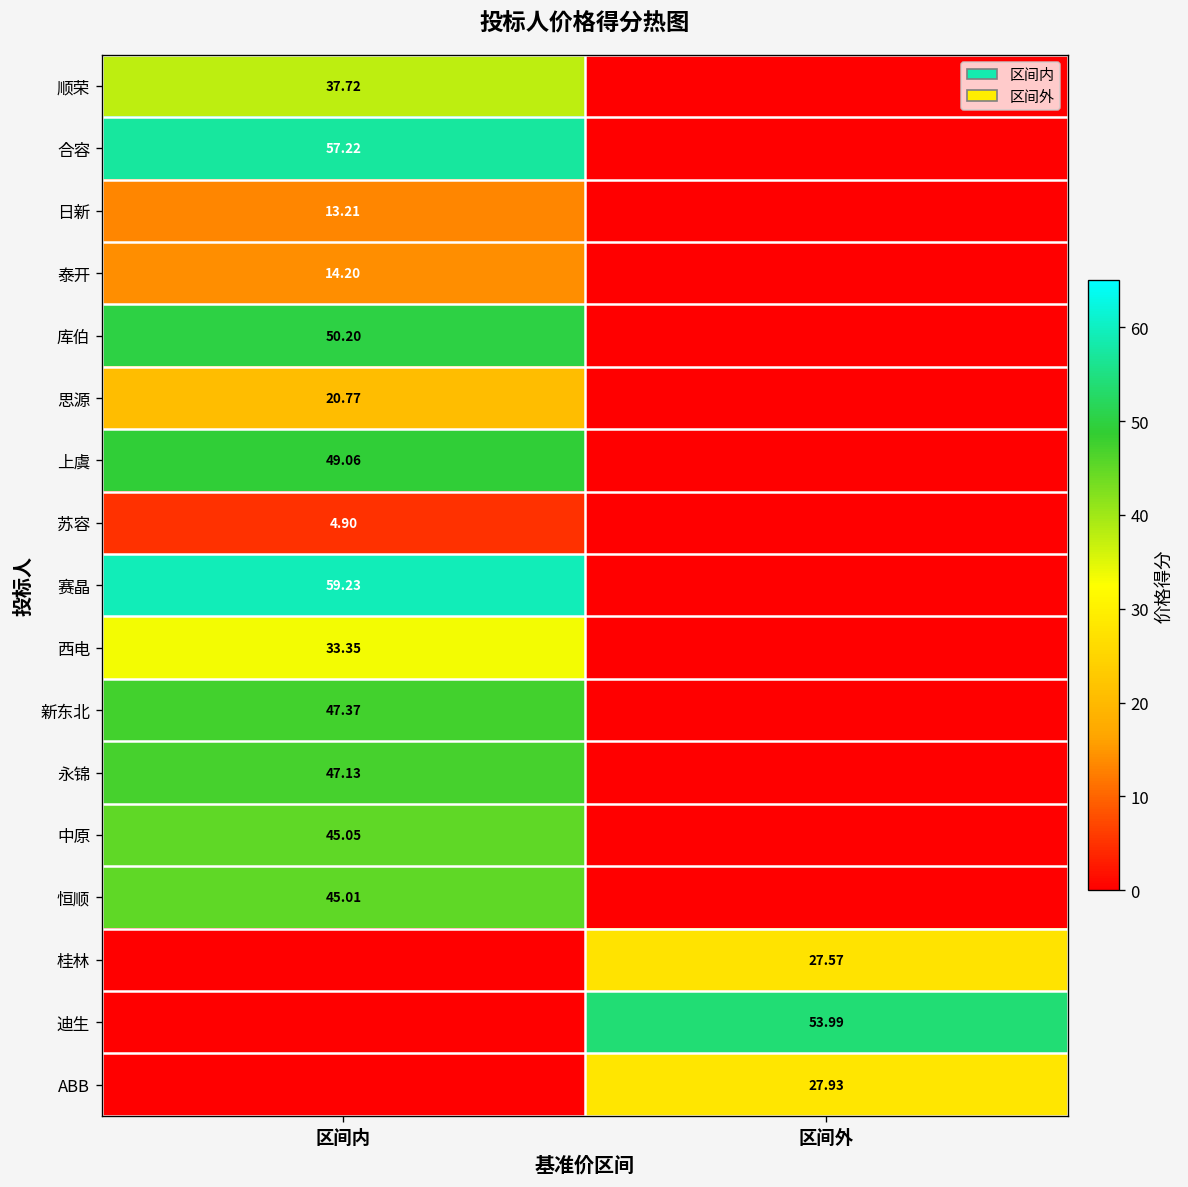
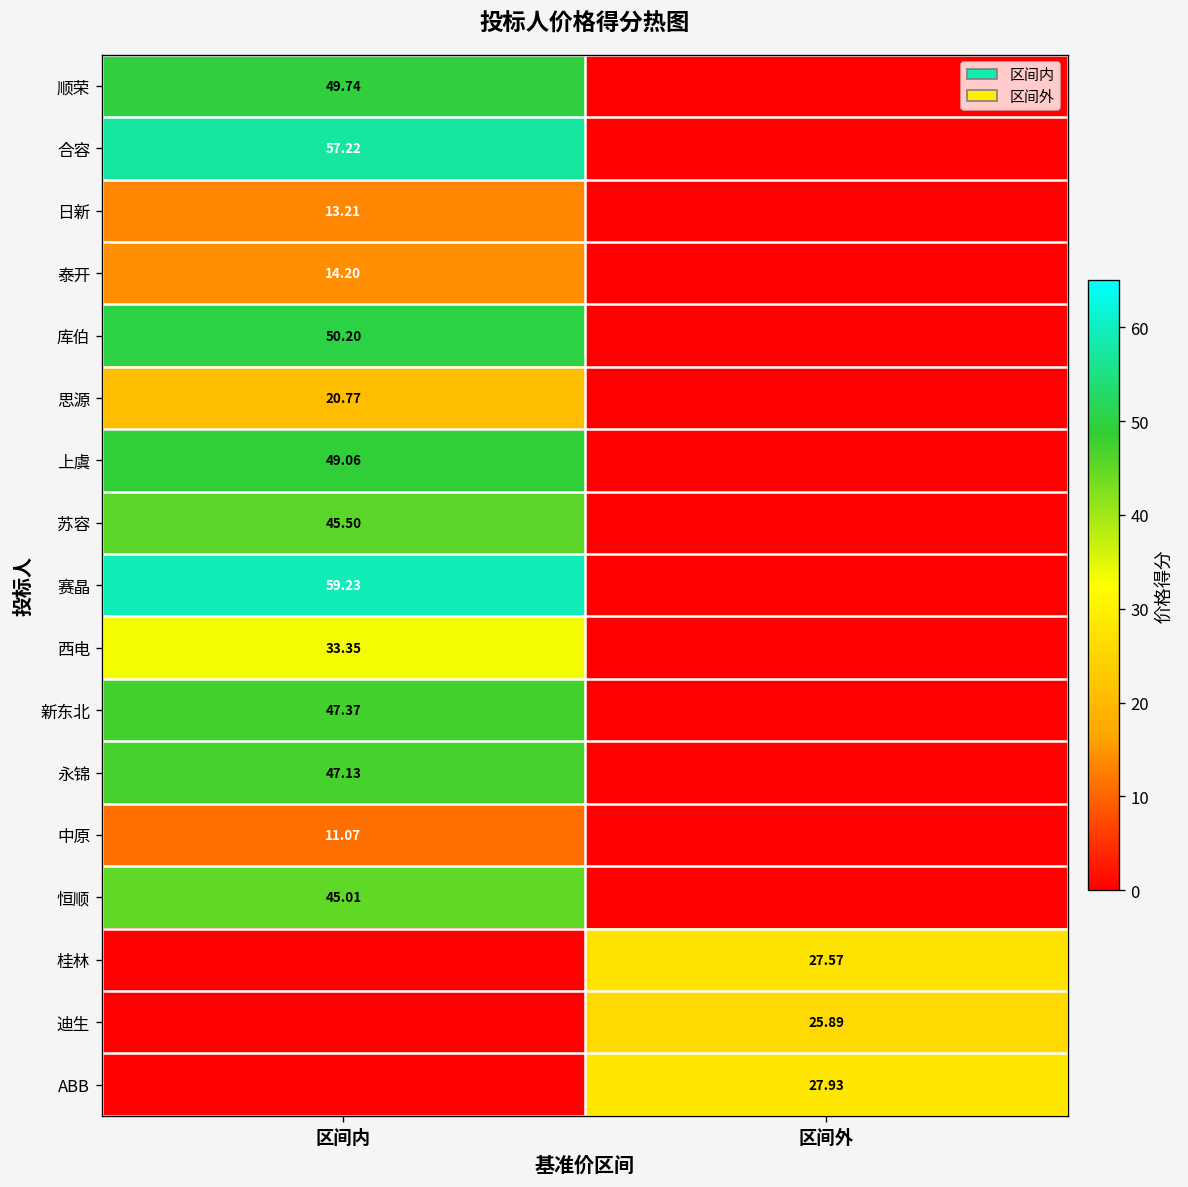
  {
    "顺荣": {
-     "区间内": 37.72
+     "区间内": 49.74
    },
    "合容": {
      "区间内": 57.22
    },
    "日新": {
      "区间内": 13.21
    },
    "泰开": {
      "区间内": 14.20
    },
    "库伯": {
      "区间内": 50.20
    },
    "思源": {
      "区间内": 20.77
    },
    "上虞": {
      "区间内": 49.06
    },
    "苏容": {
-     "区间内": 4.90
+     "区间内": 45.50
    },
    "赛晶": {
      "区间内": 59.23
    },
    "西电": {
      "区间内": 33.35
    },
    "新东北": {
      "区间内": 47.37
    },
    "永锦": {
      "区间内": 47.13
    },
    "中原": {
-     "区间内": 45.05
+     "区间内": 11.07
    },
    "恒顺": {
      "区间内": 45.01
    },
    "桂林": {
      "区间外": 27.57
    },
    "迪生": {
-     "区间外": 53.99
+     "区间外": 25.89
    },
    "ABB": {
      "区间外": 27.93
    }
  }
